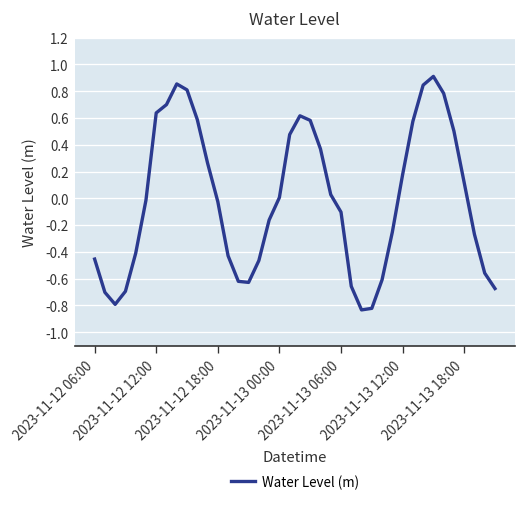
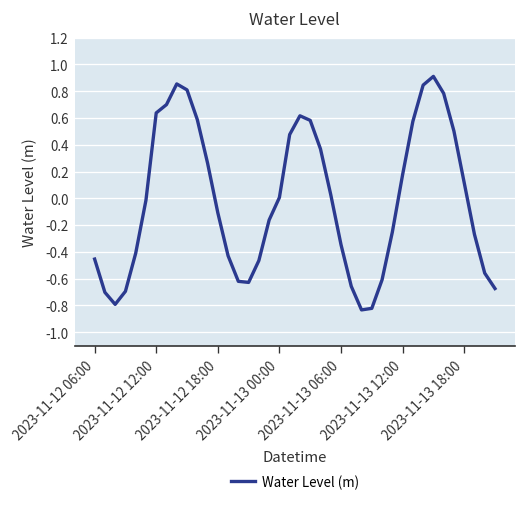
  {
    "2023-11-12 06:00": -0.45,
    "2023-11-12 12:00": 0.64,
-   "2023-11-12 18:00": -0.03,
+   "2023-11-12 18:00": -0.11,
    "2023-11-13 00:00": 0.01,
-   "2023-11-13 06:00": -0.10,
+   "2023-11-13 06:00": -0.35,
    "2023-11-13 12:00": 0.18,
    "2023-11-13 18:00": 0.12
  }
